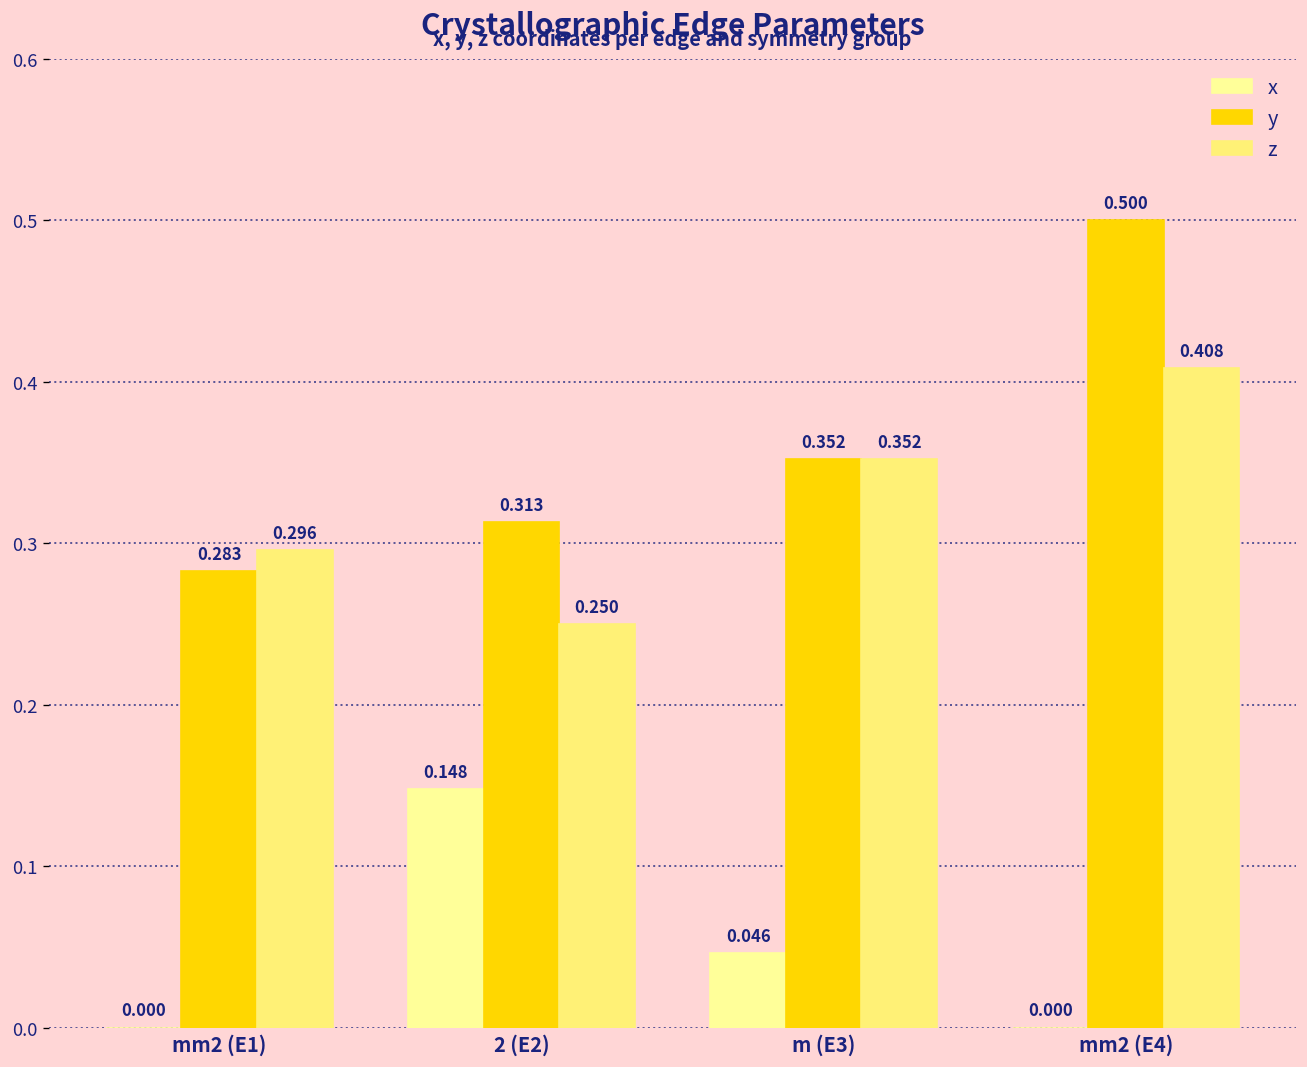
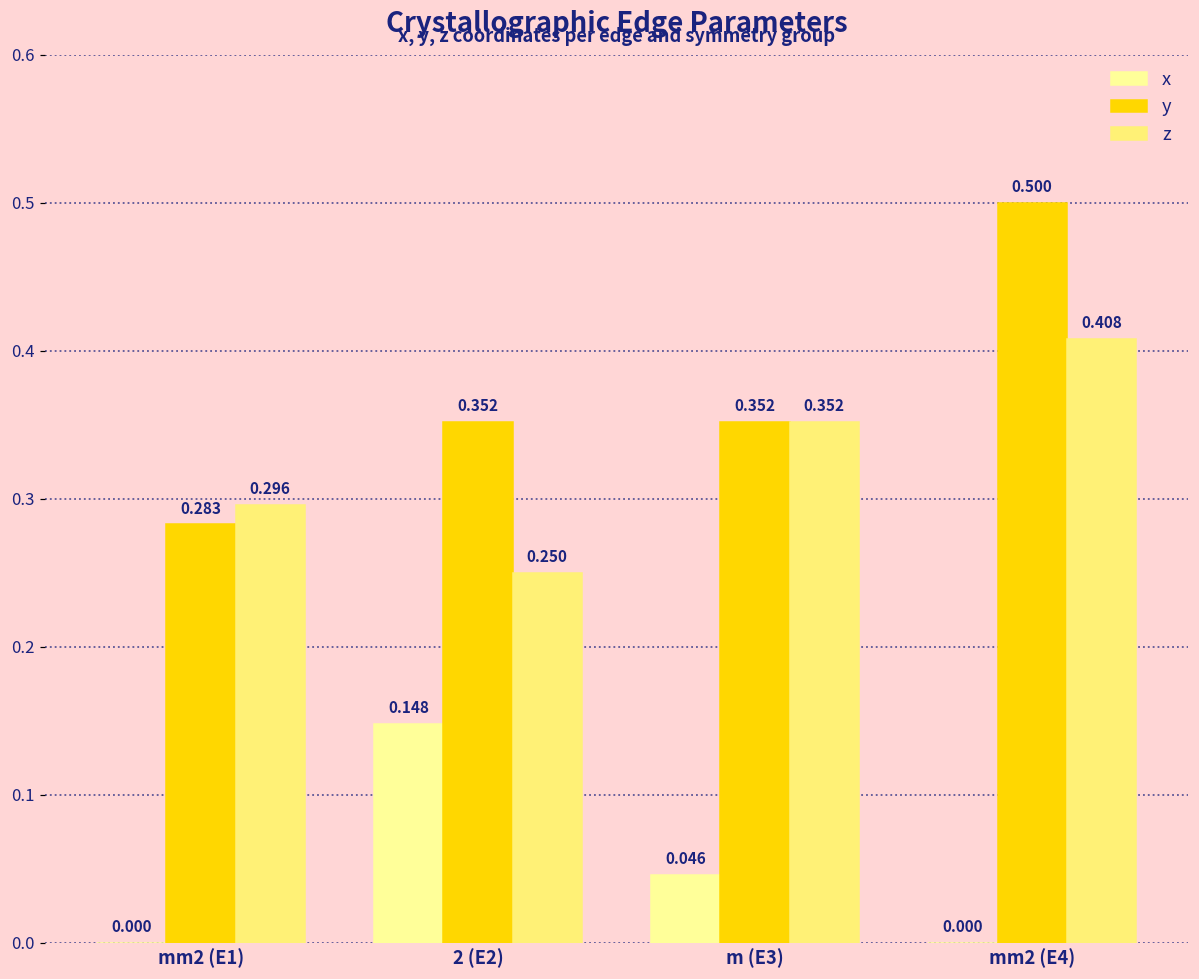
  {
    "y": {
      "mm2 (E1)": 0.283,
-     "2 (E2)": 0.313,
+     "2 (E2)": 0.352,
      "m (E3)": 0.352,
      "mm2 (E4)": 0.500
    }
  }
